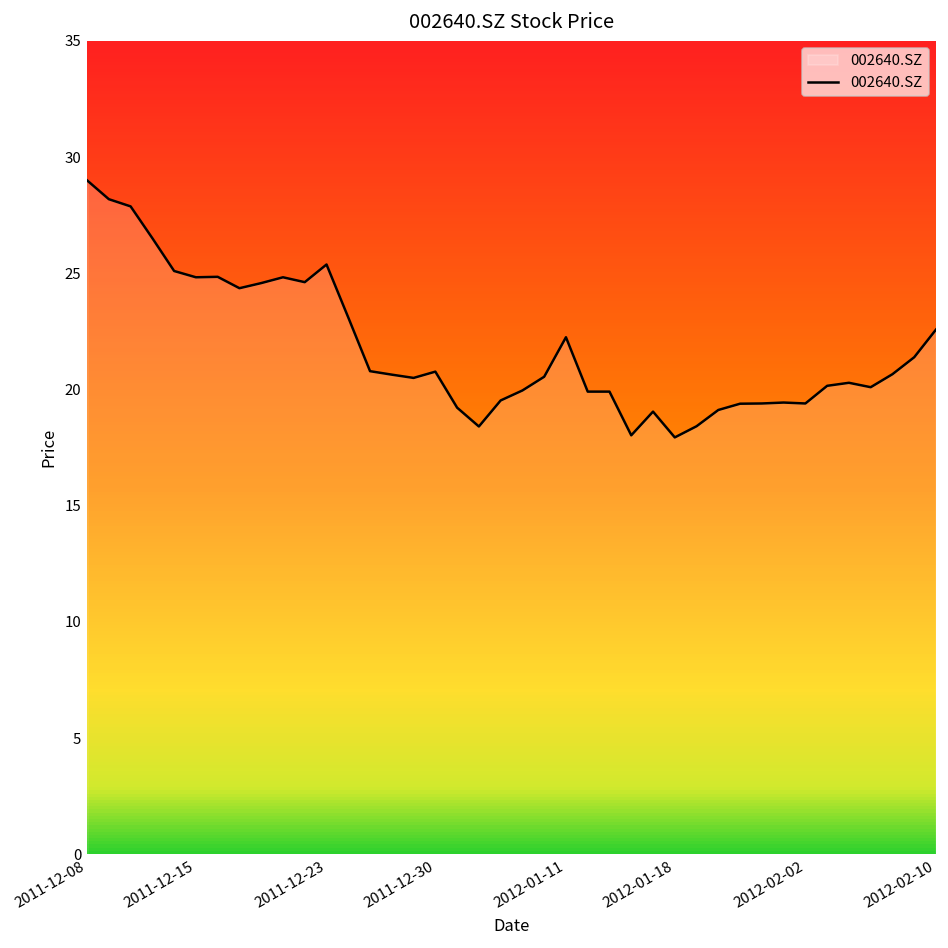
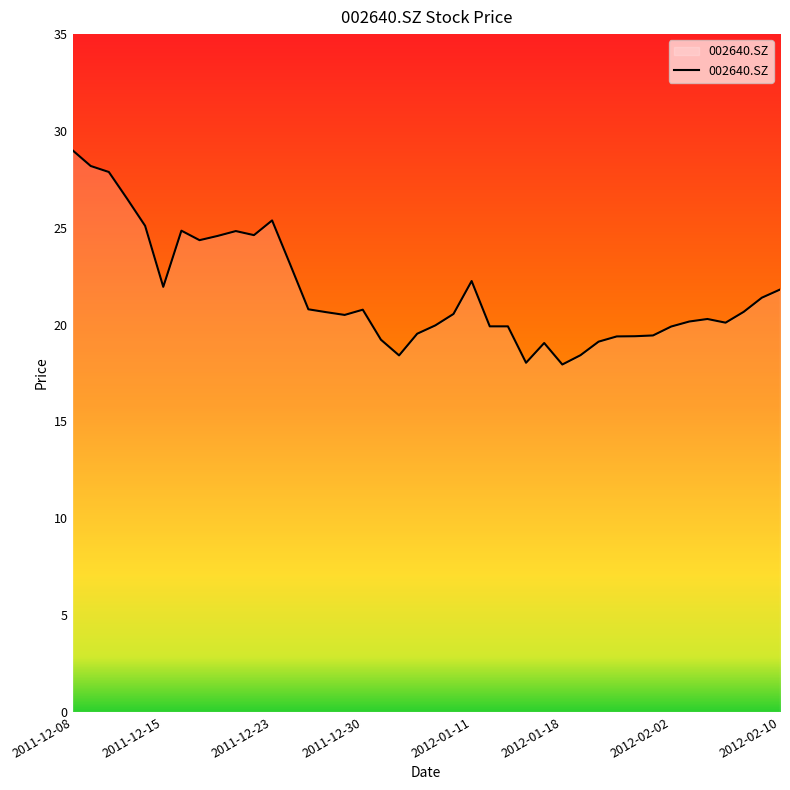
  {
    "2011-12-08": 29.0,
-   "2011-12-15": 24.8,
+   "2011-12-15": 22.0,
    "2011-12-23": 25.4,
    "2011-12-30": 20.8,
    "2012-01-11": 22.3,
    "2012-01-18": 17.9,
-   "2012-02-02": 19.4,
-   "2012-02-10": 22.6
+   "2012-02-02": 19.9,
+   "2012-02-10": 21.8
  }
